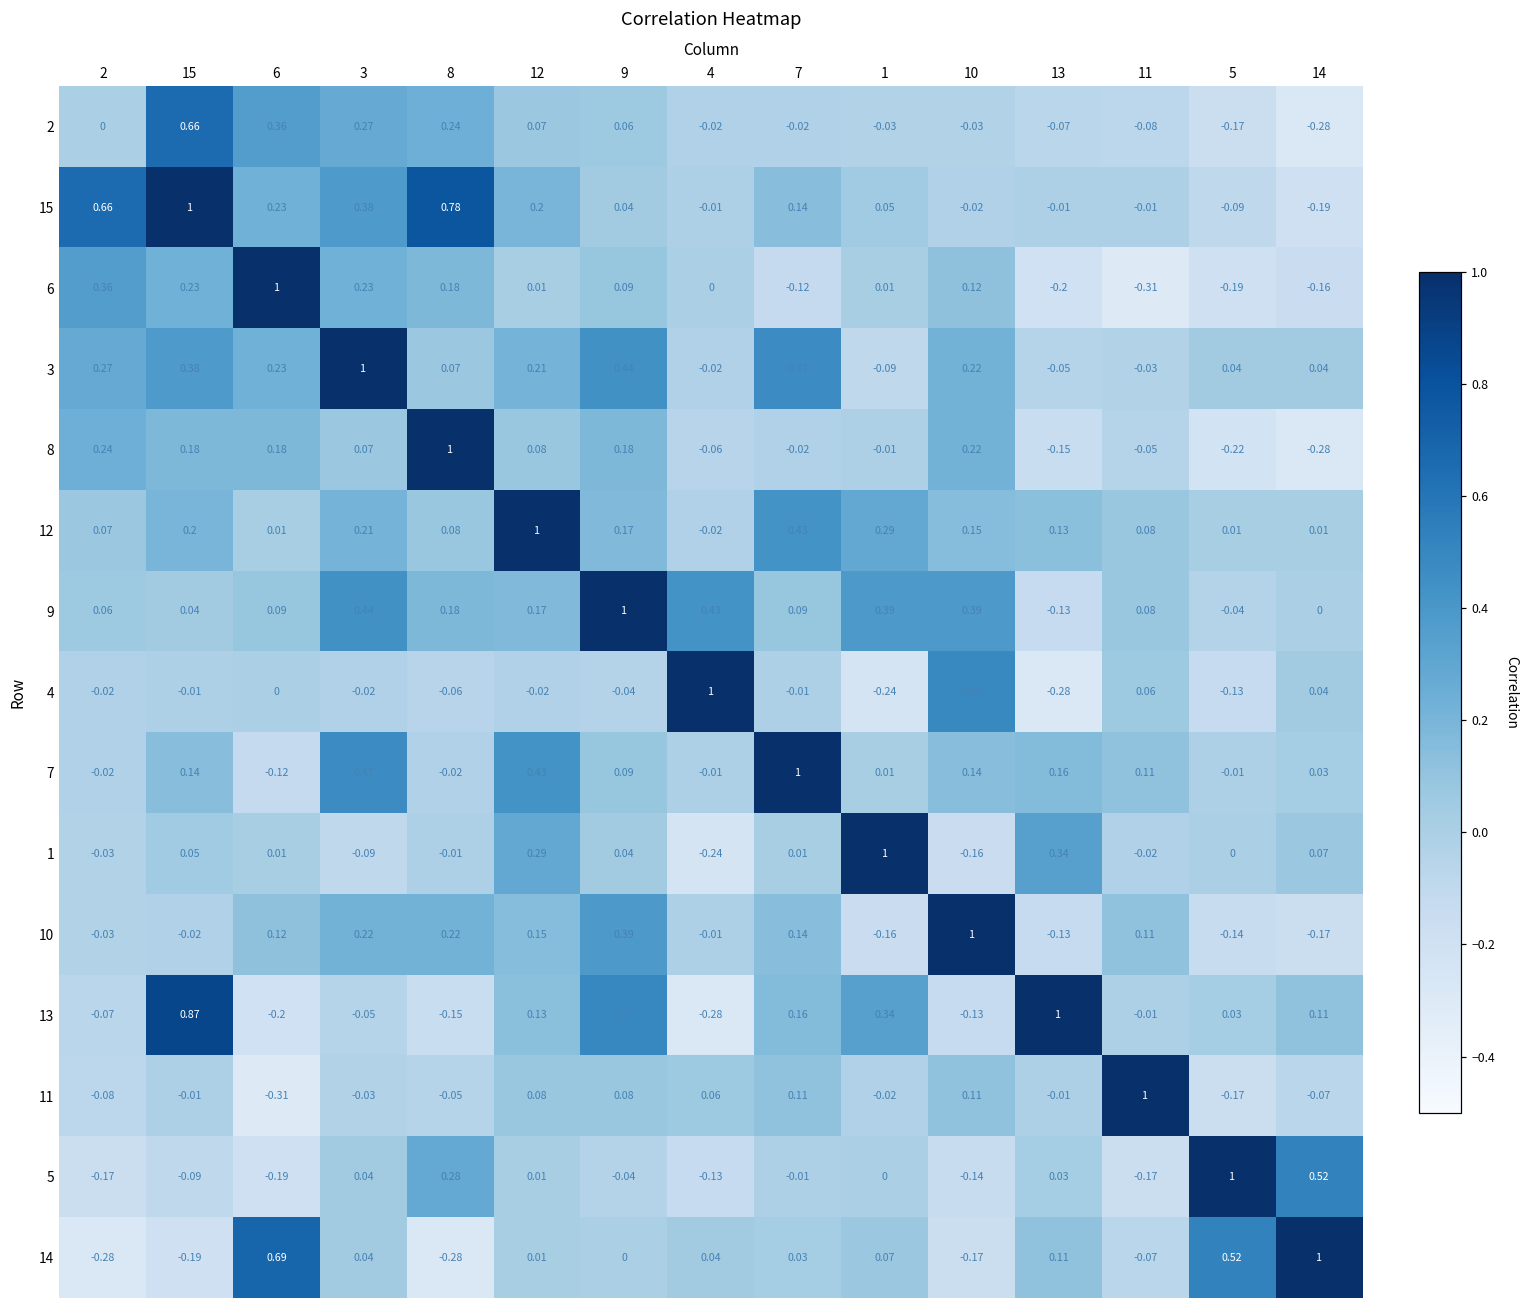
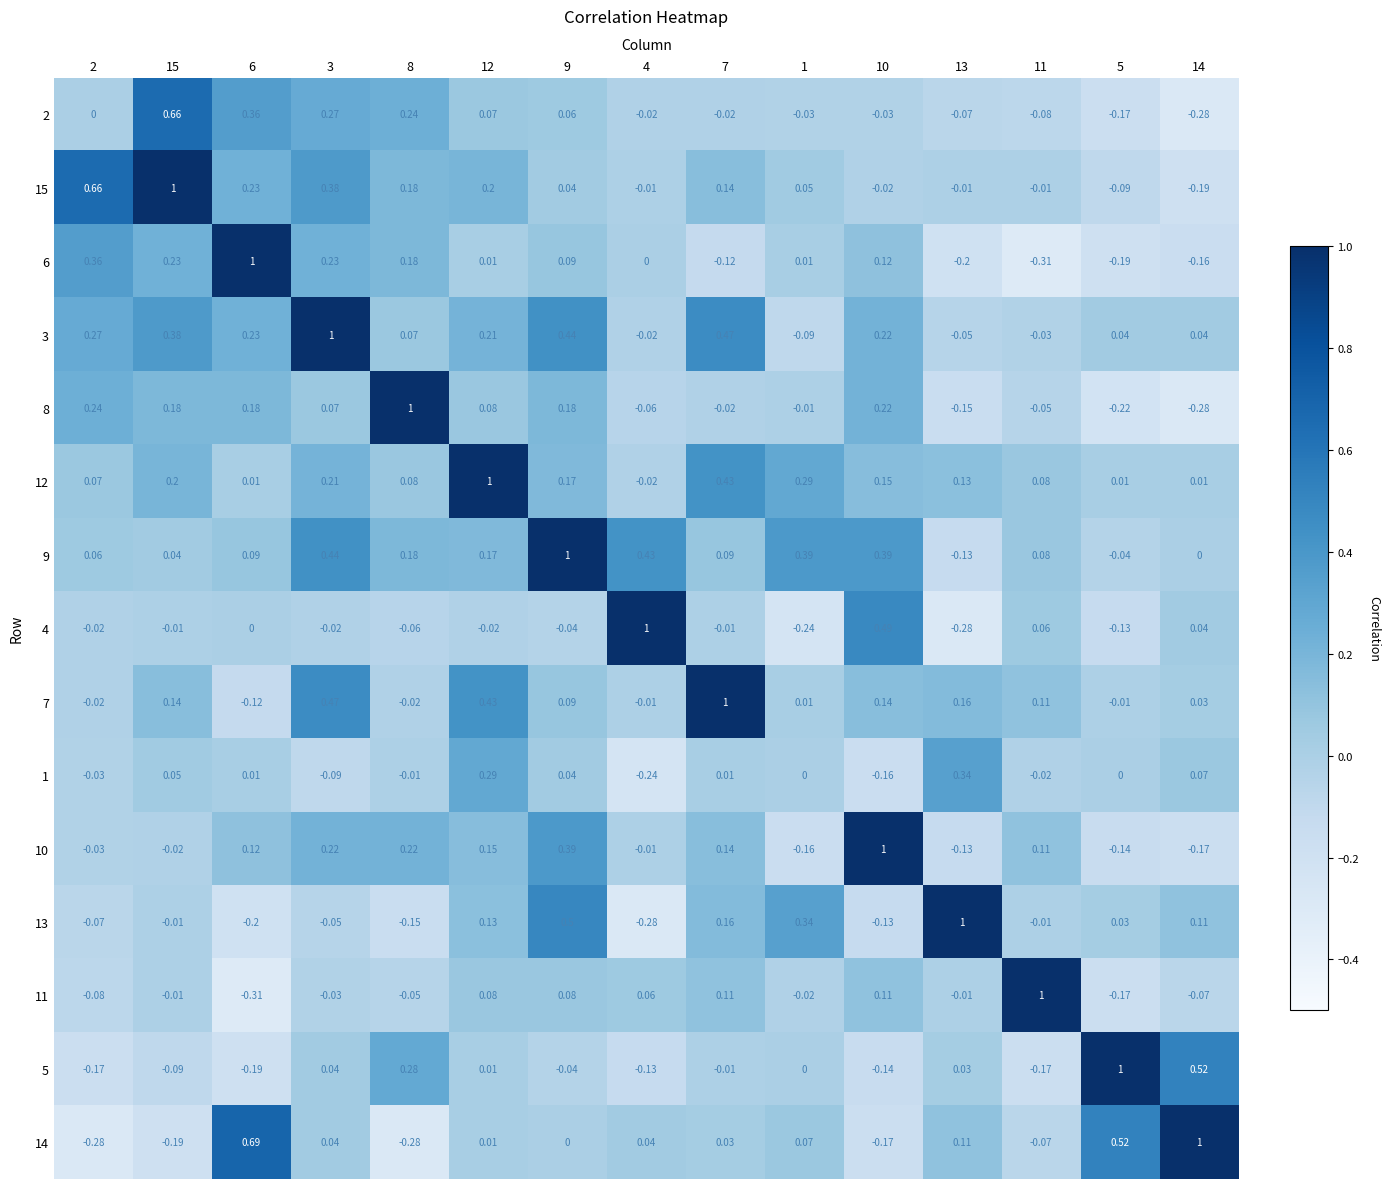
  {
    "2": {
      "2": 0,
      "15": 0.66,
      "12": 0.07,
      "9": 0.06,
      "4": -0.02,
      "7": -0.02,
      "1": -0.03,
      "10": -0.03,
      "13": -0.07,
      "11": -0.08,
      "5": -0.17,
      "14": -0.28
    },
    "15": {
      "2": 0.66,
      "15": 1,
-     "8": 0.78,
+     "8": 0.18,
      "12": 0.2,
      "9": 0.04,
      "4": -0.01,
      "7": 0.14,
      "1": 0.05,
      "10": -0.02,
      "13": -0.01,
      "11": -0.01,
      "5": -0.09,
      "14": -0.19
    },
    "6": {
      "6": 1,
      "8": 0.18,
      "12": 0.01,
      "9": 0.09,
      "4": 0,
      "7": -0.12,
      "1": 0.01,
      "10": 0.12,
      "13": -0.2,
      "11": -0.31,
      "5": -0.19,
      "14": -0.16
    },
    "3": {
      "3": 1,
      "8": 0.07,
      "12": 0.21,
      "4": -0.02,
      "1": -0.09,
      "10": 0.22,
      "13": -0.05,
      "11": -0.03,
      "5": 0.04,
      "14": 0.04
    },
    "8": {
      "15": 0.18,
      "6": 0.18,
      "3": 0.07,
      "8": 1,
      "12": 0.08,
      "9": 0.18,
      "4": -0.06,
      "7": -0.02,
      "1": -0.01,
      "10": 0.22,
      "13": -0.15,
      "11": -0.05,
      "5": -0.22,
      "14": -0.28
    },
    "12": {
      "2": 0.07,
      "15": 0.2,
      "6": 0.01,
      "3": 0.21,
      "8": 0.08,
      "12": 1,
      "9": 0.17,
      "4": -0.02,
      "10": 0.15,
      "13": 0.13,
      "11": 0.08,
      "5": 0.01,
      "14": 0.01
    },
    "9": {
      "2": 0.06,
      "15": 0.04,
      "6": 0.09,
      "8": 0.18,
      "12": 0.17,
      "9": 1,
      "7": 0.09,
      "13": -0.13,
      "11": 0.08,
      "5": -0.04,
      "14": 0
    },
    "4": {
      "2": -0.02,
      "15": -0.01,
      "6": 0,
      "3": -0.02,
      "8": -0.06,
      "12": -0.02,
      "9": -0.04,
      "4": 1,
      "7": -0.01,
      "1": -0.24,
      "13": -0.28,
      "11": 0.06,
      "5": -0.13,
      "14": 0.04
    },
    "7": {
      "2": -0.02,
      "15": 0.14,
      "6": -0.12,
      "8": -0.02,
      "9": 0.09,
      "4": -0.01,
      "7": 1,
      "1": 0.01,
      "10": 0.14,
      "13": 0.16,
      "11": 0.11,
      "5": -0.01,
      "14": 0.03
    },
    "1": {
      "2": -0.03,
      "15": 0.05,
      "6": 0.01,
      "3": -0.09,
      "8": -0.01,
      "9": 0.04,
      "4": -0.24,
      "7": 0.01,
-     "1": 1,
+     "1": 0,
      "10": -0.16,
      "11": -0.02,
      "5": 0,
      "14": 0.07
    },
    "10": {
      "2": -0.03,
      "15": -0.02,
      "6": 0.12,
      "3": 0.22,
      "8": 0.22,
      "12": 0.15,
      "4": -0.01,
      "7": 0.14,
      "1": -0.16,
      "10": 1,
      "13": -0.13,
      "11": 0.11,
      "5": -0.14,
      "14": -0.17
    },
    "13": {
      "2": -0.07,
-     "15": 0.87,
+     "15": -0.01,
      "6": -0.2,
      "3": -0.05,
      "8": -0.15,
      "12": 0.13,
      "4": -0.28,
      "7": 0.16,
      "10": -0.13,
      "13": 1,
      "11": -0.01,
      "5": 0.03,
      "14": 0.11
    },
    "11": {
      "2": -0.08,
      "15": -0.01,
      "6": -0.31,
      "3": -0.03,
      "8": -0.05,
      "12": 0.08,
      "9": 0.08,
      "4": 0.06,
      "7": 0.11,
      "1": -0.02,
      "10": 0.11,
      "13": -0.01,
      "11": 1,
      "5": -0.17,
      "14": -0.07
    },
    "5": {
      "2": -0.17,
      "15": -0.09,
      "6": -0.19,
      "3": 0.04,
      "12": 0.01,
      "9": -0.04,
      "4": -0.13,
      "7": -0.01,
      "1": 0,
      "10": -0.14,
      "13": 0.03,
      "11": -0.17,
      "5": 1,
      "14": 0.52
    },
    "14": {
      "2": -0.28,
      "15": -0.19,
      "6": 0.69,
      "3": 0.04,
      "8": -0.28,
      "12": 0.01,
      "9": 0,
      "4": 0.04,
      "7": 0.03,
      "1": 0.07,
      "10": -0.17,
      "13": 0.11,
      "11": -0.07,
      "5": 0.52,
      "14": 1
    }
  }
